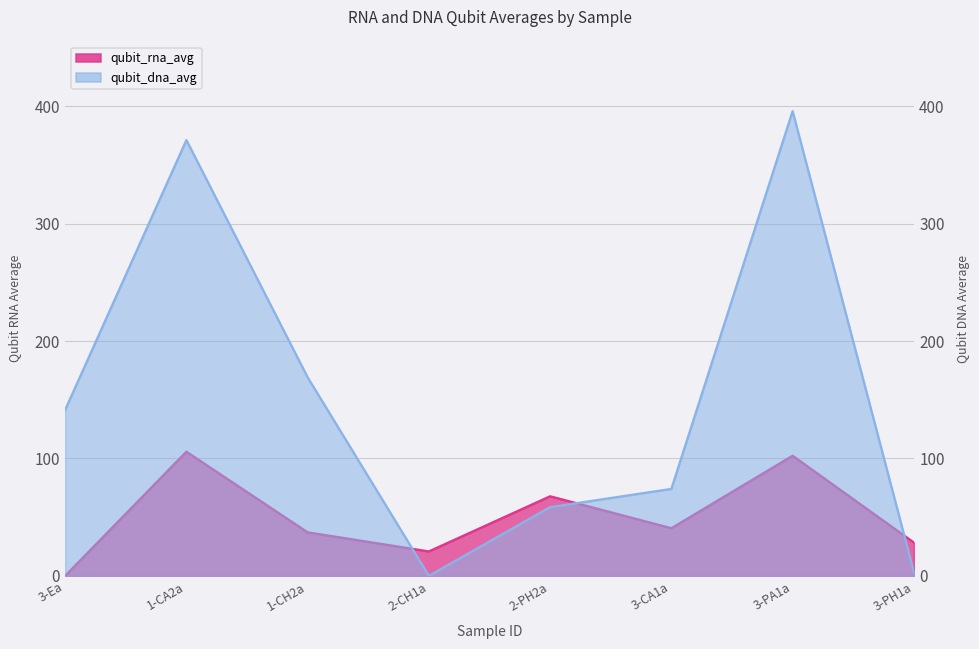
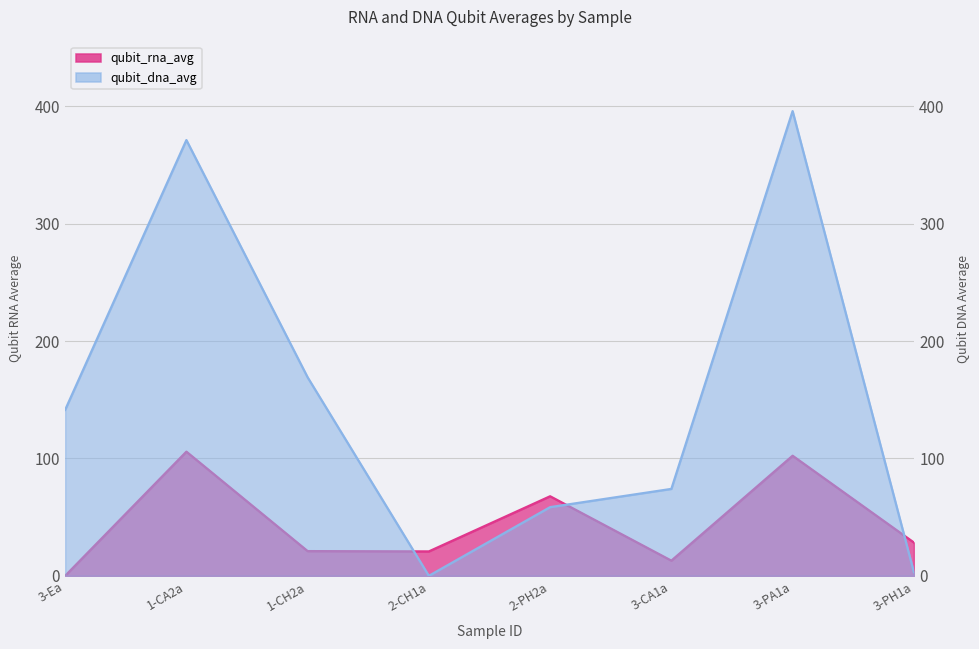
  {
    "qubit_rna_avg": {
      "3-Ea": 0,
      "1-CA2a": 106,
-     "1-CH2a": 37,
+     "1-CH2a": 21,
      "2-CH1a": 21,
      "2-PH2a": 68,
-     "3-CA1a": 41,
+     "3-CA1a": 13,
      "3-PA1a": 102,
      "3-PH1a": 28
    },
    "qubit_dna_avg": {
      "3-Ea": 141,
      "1-CA2a": 371,
      "1-CH2a": 169,
      "2-CH1a": 0,
      "2-PH2a": 59,
      "3-CA1a": 74,
      "3-PA1a": 396,
      "3-PH1a": 3
    }
  }
